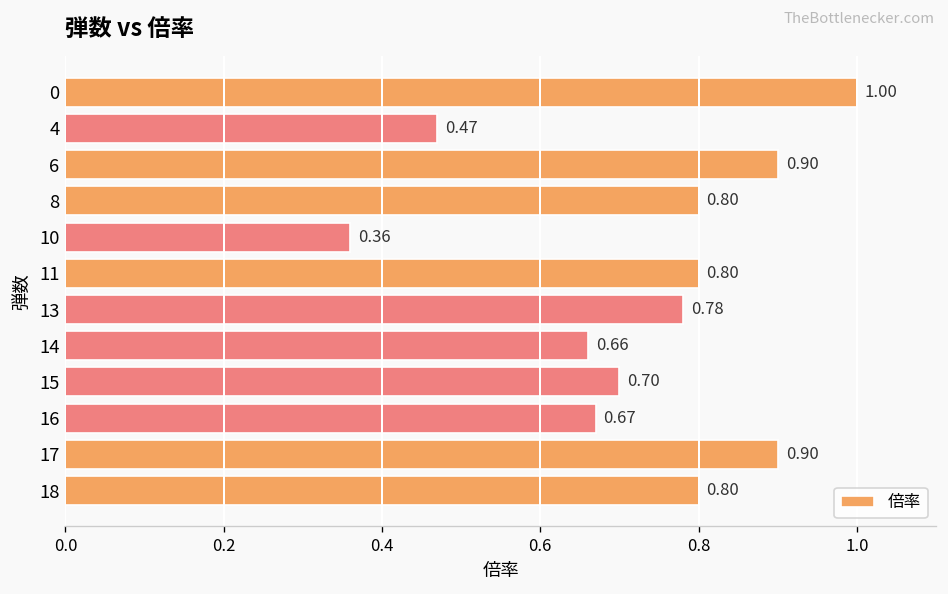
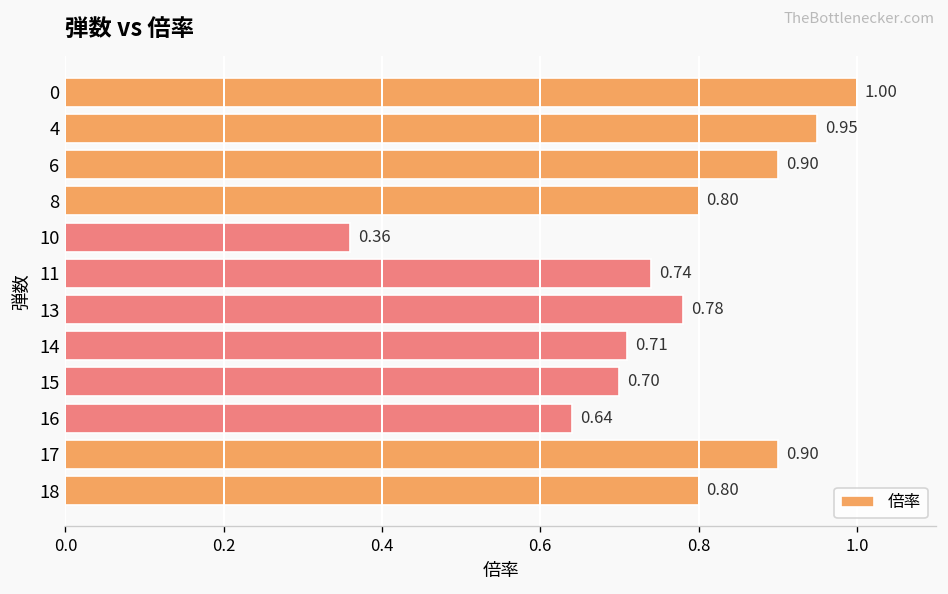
  {
    "0": 1.00,
-   "4": 0.47,
+   "4": 0.95,
    "6": 0.90,
    "8": 0.80,
    "10": 0.36,
-   "11": 0.80,
+   "11": 0.74,
    "13": 0.78,
-   "14": 0.66,
+   "14": 0.71,
    "15": 0.70,
-   "16": 0.67,
+   "16": 0.64,
    "17": 0.90,
    "18": 0.80
  }
